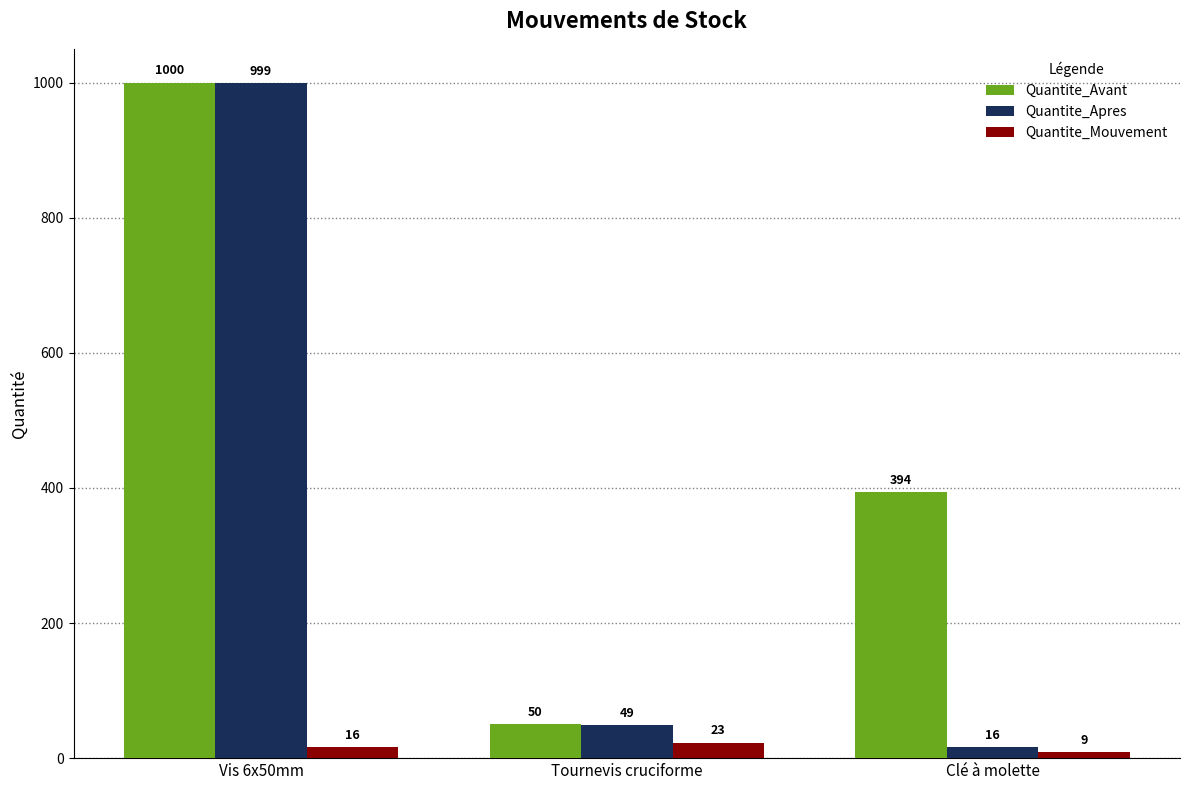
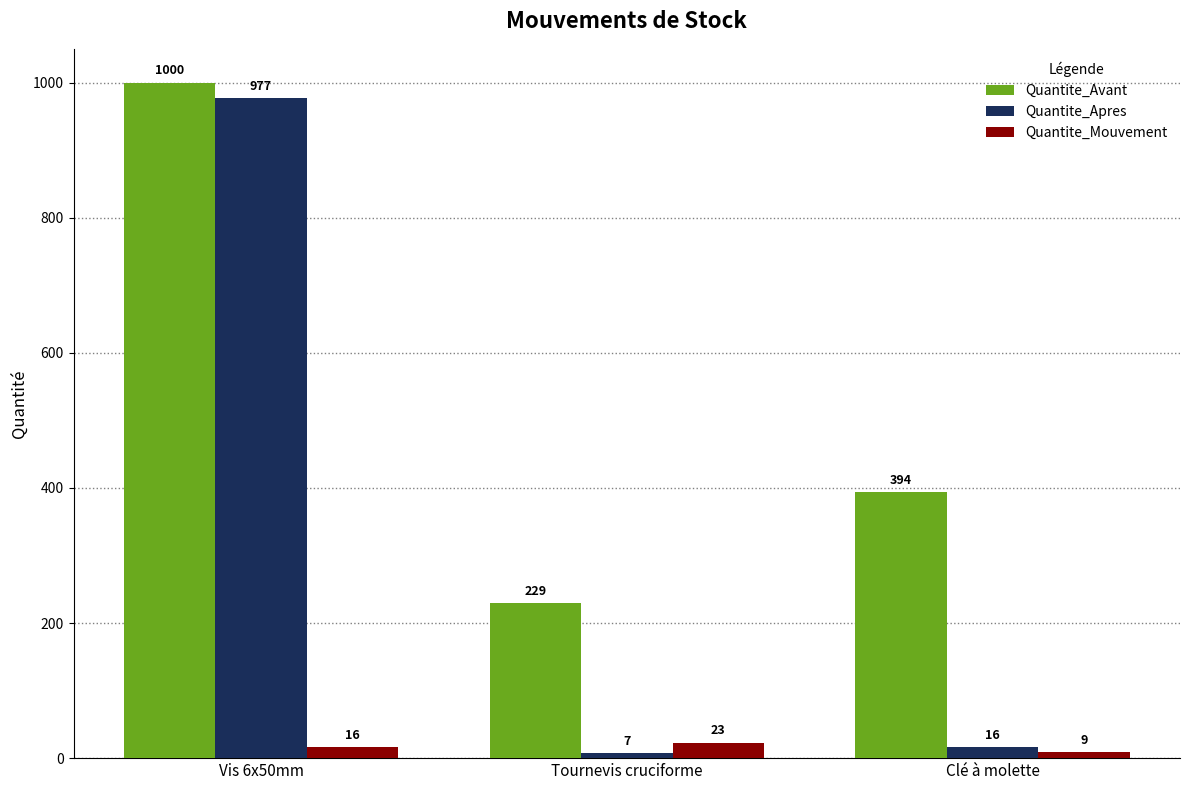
  {
    "Quantite_Avant": {
      "Vis 6x50mm": 1000,
-     "Tournevis cruciforme": 50,
+     "Tournevis cruciforme": 229,
      "Clé à molette": 394
    },
    "Quantite_Apres": {
-     "Vis 6x50mm": 999,
-     "Tournevis cruciforme": 49,
+     "Vis 6x50mm": 977,
+     "Tournevis cruciforme": 7,
      "Clé à molette": 16
    },
    "Quantite_Mouvement": {
      "Vis 6x50mm": 16,
      "Tournevis cruciforme": 23,
      "Clé à molette": 9
    }
  }
